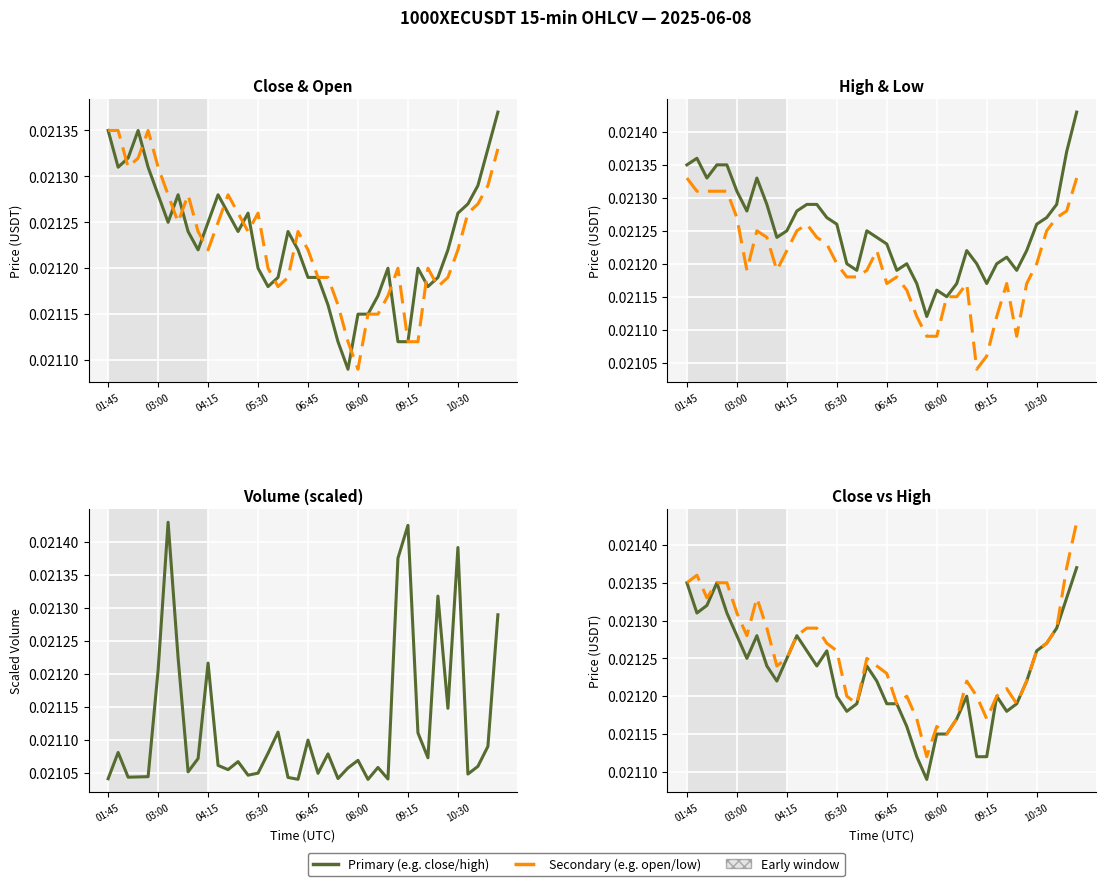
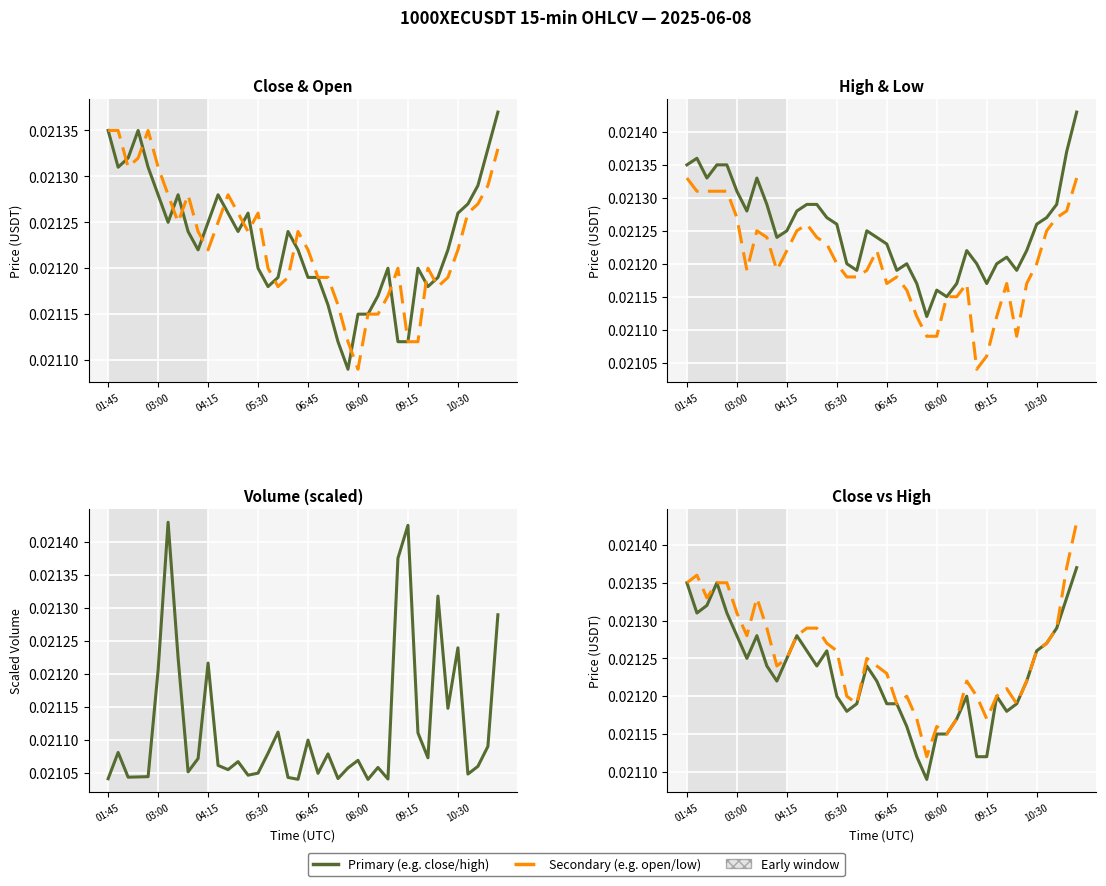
  {
    "Volume (scaled)": {
      "01:45": 0.02104,
      "03:00": 0.02121,
      "04:15": 0.02122,
      "05:30": 0.02105,
      "06:45": 0.02110,
      "08:00": 0.02107,
      "09:15": 0.02143,
-     "10:30": 0.02139
+     "10:30": 0.02124
    }
  }
